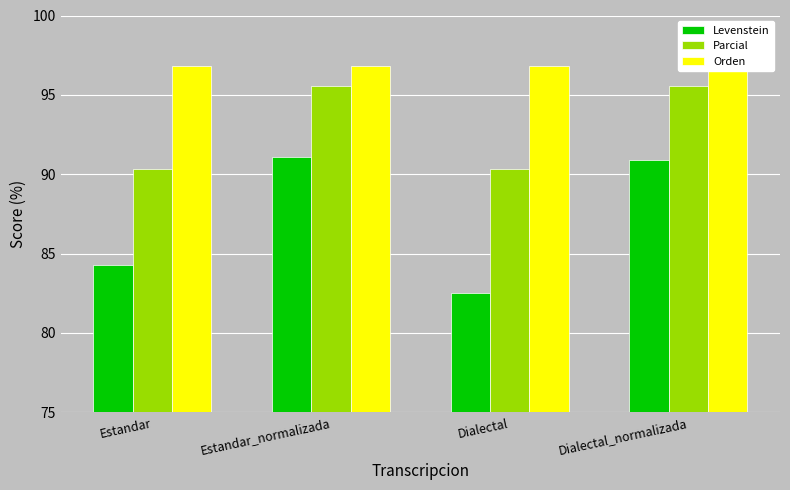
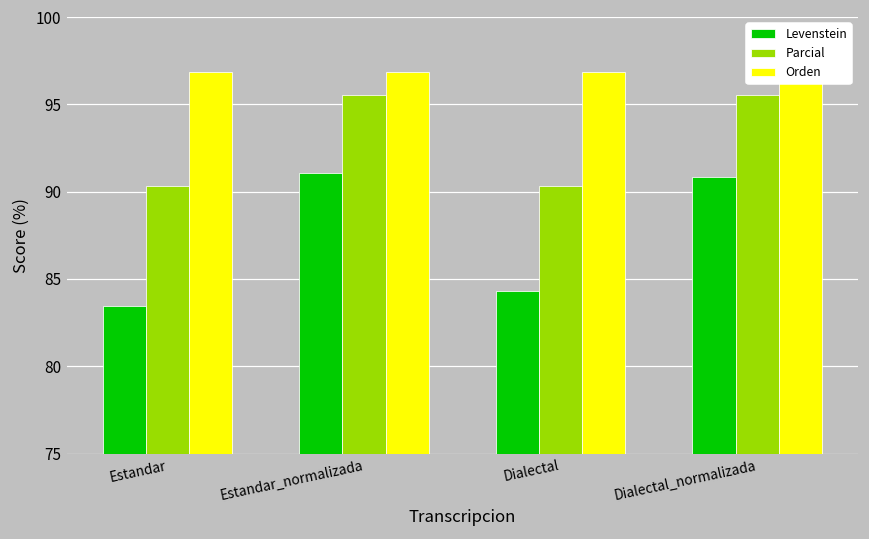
  {
    "Levenstein": {
-     "Estandar": 84.3,
+     "Estandar": 83.5,
      "Estandar_normalizada": 91.1,
-     "Dialectal": 82.5,
+     "Dialectal": 84.3,
      "Dialectal_normalizada": 90.9
    },
    "Parcial": {
      "Estandar": 90.4,
      "Estandar_normalizada": 95.5,
      "Dialectal": 90.4,
      "Dialectal_normalizada": 95.5
    },
    "Orden": {
      "Estandar": 96.8,
      "Estandar_normalizada": 96.8,
      "Dialectal": 96.8
    }
  }
